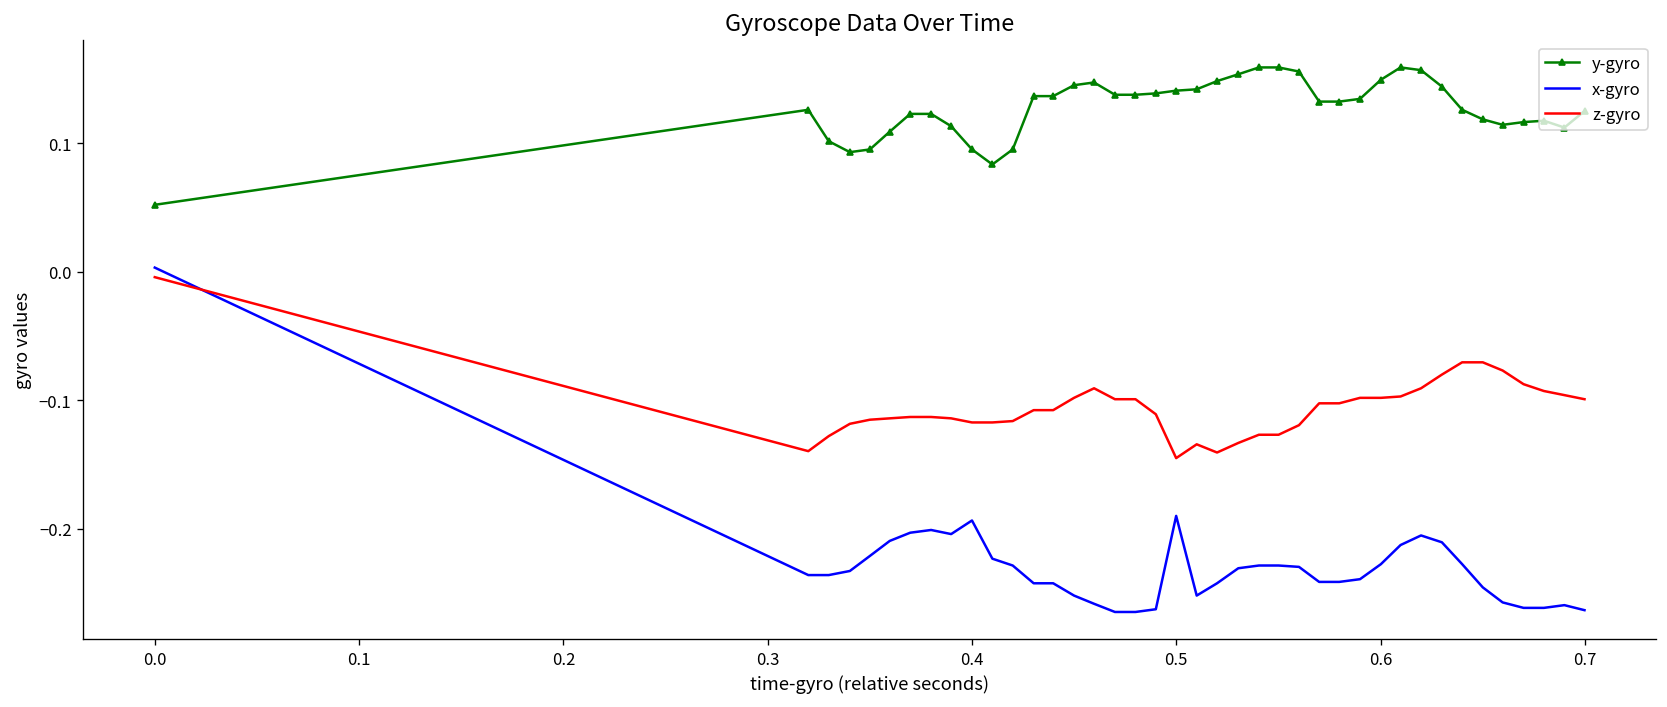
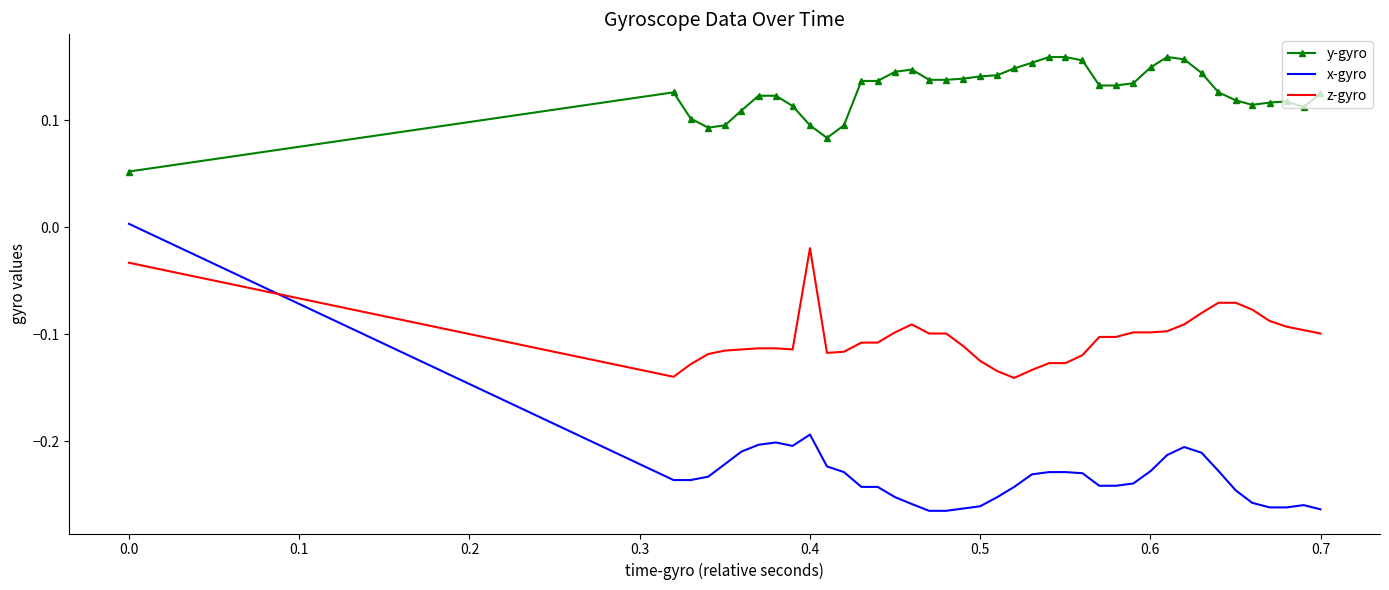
  {
    "y-gyro": {
      "0.0": 0.052,
      "0.4": 0.095,
      "0.5": 0.141
    },
    "x-gyro": {
      "0.0": 0.003,
      "0.4": -0.194,
-     "0.5": -0.190,
+     "0.5": -0.261,
      "0.7": -0.264
    },
    "z-gyro": {
-     "0.0": -0.004,
-     "0.4": -0.117,
-     "0.5": -0.145,
+     "0.0": -0.033,
+     "0.4": -0.020,
+     "0.5": -0.125,
      "0.7": -0.099
    }
  }
